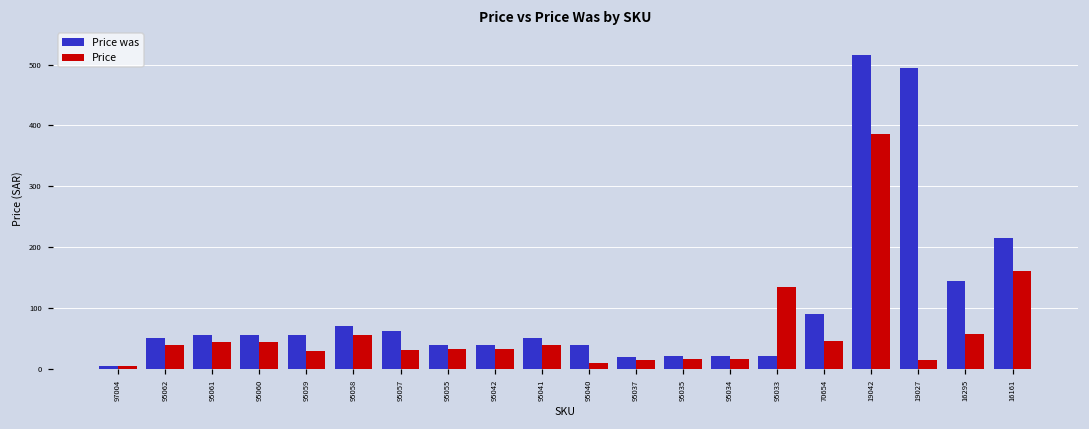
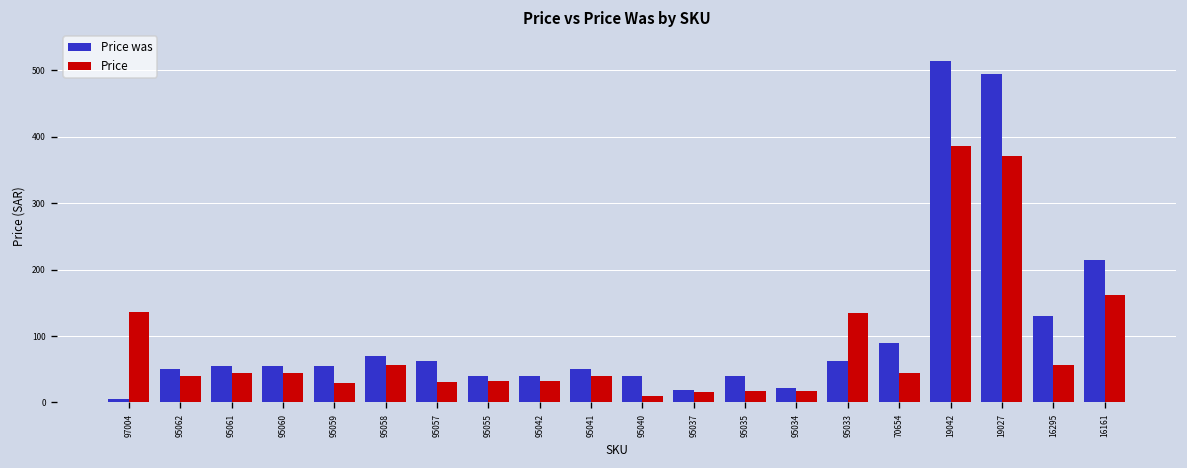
  {
    "Price was": {
      "97004": 10,
      "95062": 50,
      "95061": 60,
      "95060": 60,
      "95059": 60,
      "95058": 70,
      "95057": 60,
      "95055": 40,
      "95042": 40,
      "95041": 50,
      "95040": 40,
      "95037": 20,
-     "95035": 20,
+     "95035": 40,
      "95034": 20,
-     "95033": 20,
+     "95033": 60,
      "70654": 90,
      "19042": 520,
      "19027": 500,
-     "16295": 150,
+     "16295": 130,
      "16161": 220
    },
    "Price": {
-     "97004": 0,
+     "97004": 140,
      "95062": 40,
      "95061": 40,
      "95060": 40,
      "95059": 30,
      "95058": 60,
      "95057": 30,
      "95055": 30,
      "95042": 30,
      "95041": 40,
      "95040": 10,
      "95037": 20,
      "95035": 20,
      "95034": 20,
      "95033": 130,
      "70654": 50,
      "19042": 390,
-     "19027": 10,
+     "19027": 370,
      "16295": 60,
      "16161": 160
    }
  }
